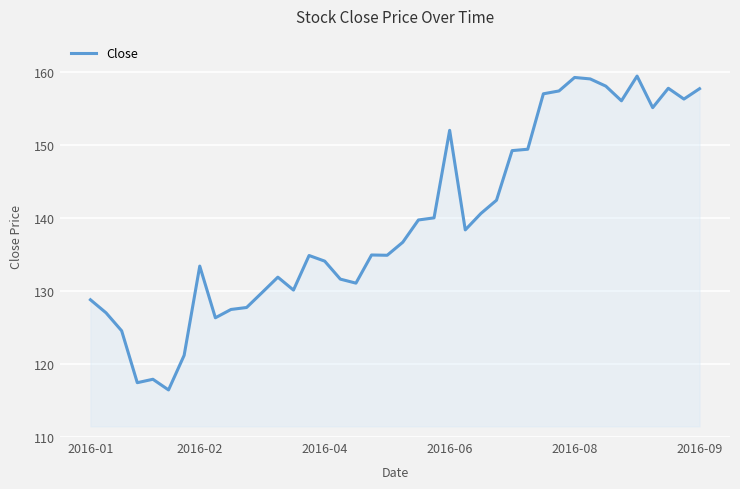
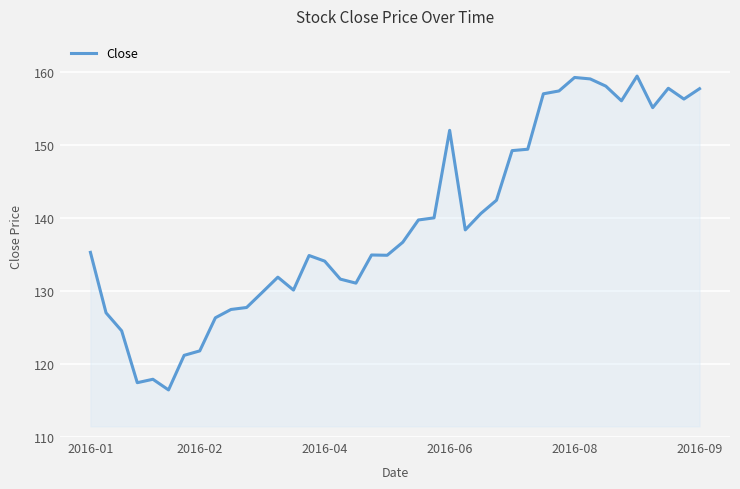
  {
-   "2016-01": 129,
-   "2016-02": 133,
+   "2016-01": 135,
+   "2016-02": 122,
    "2016-04": 134,
    "2016-06": 152,
    "2016-08": 159,
    "2016-09": 158
  }
